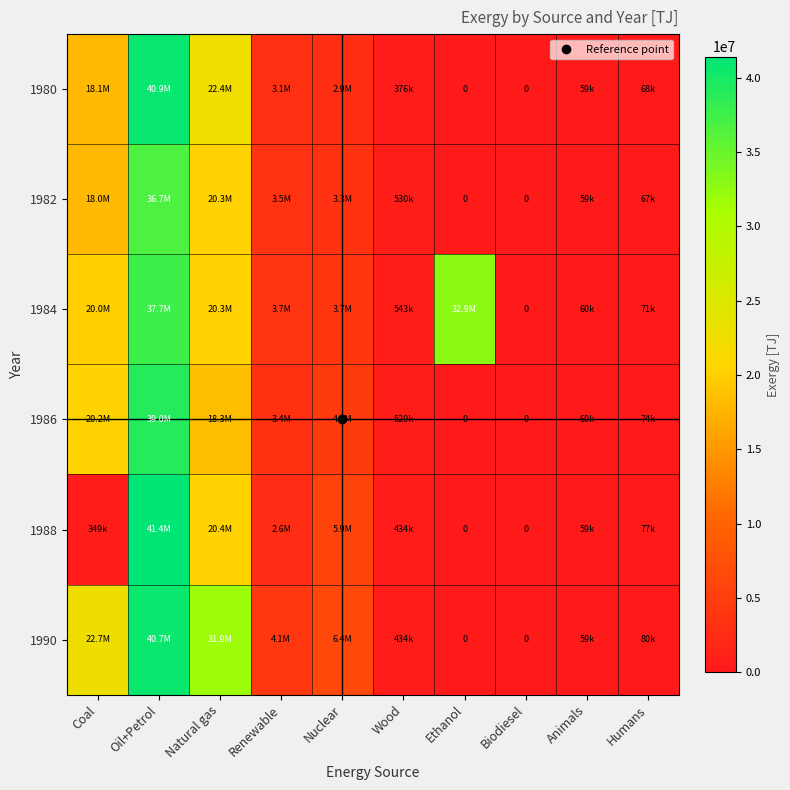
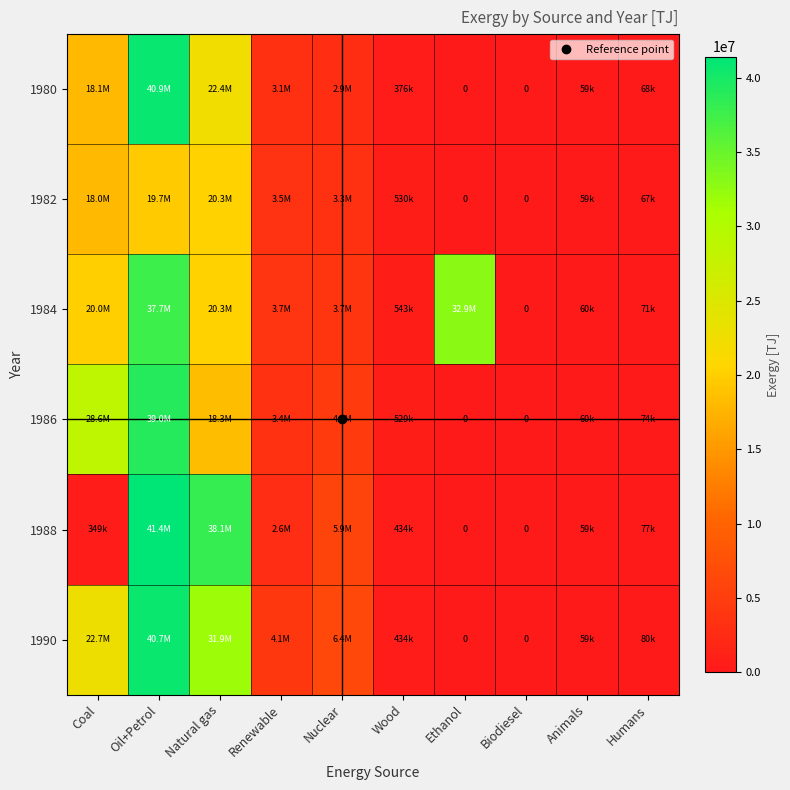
  {
    "1980": {
      "Coal": "18.1M",
      "Oil+Petrol": "40.9M",
      "Natural gas": "22.4M",
      "Renewable": "3.1M",
      "Nuclear": "2.9M",
      "Wood": "376k",
      "Ethanol": "0",
      "Biodiesel": "0",
      "Animals": "59k",
      "Humans": "68k"
    },
    "1982": {
      "Coal": "18.0M",
-     "Oil+Petrol": "36.7M",
+     "Oil+Petrol": "19.7M",
      "Natural gas": "20.3M",
      "Renewable": "3.5M",
      "Nuclear": "3.3M",
      "Wood": "530k",
      "Ethanol": "0",
      "Biodiesel": "0",
      "Animals": "59k",
      "Humans": "67k"
    },
    "1984": {
      "Coal": "20.0M",
      "Oil+Petrol": "37.7M",
      "Natural gas": "20.3M",
      "Renewable": "3.7M",
      "Nuclear": "3.7M",
      "Wood": "543k",
      "Ethanol": "32.9M",
      "Biodiesel": "0",
      "Animals": "60k",
      "Humans": "71k"
    },
    "1986": {
-     "Coal": "20.2M",
+     "Coal": "28.6M",
      "Oil+Petrol": "39.0M",
      "Natural gas": "18.3M",
      "Renewable": "3.4M",
      "Wood": "529k",
      "Ethanol": "0",
      "Biodiesel": "0",
      "Animals": "60k",
      "Humans": "74k"
    },
    "1988": {
      "Coal": "349k",
      "Oil+Petrol": "41.4M",
-     "Natural gas": "20.4M",
+     "Natural gas": "38.1M",
      "Renewable": "2.6M",
      "Nuclear": "5.9M",
      "Wood": "434k",
      "Ethanol": "0",
      "Biodiesel": "0",
      "Animals": "59k",
      "Humans": "77k"
    },
    "1990": {
      "Coal": "22.7M",
      "Oil+Petrol": "40.7M",
      "Natural gas": "31.9M",
      "Renewable": "4.1M",
      "Nuclear": "6.4M",
      "Wood": "434k",
      "Ethanol": "0",
      "Biodiesel": "0",
      "Animals": "59k",
      "Humans": "80k"
    }
  }
